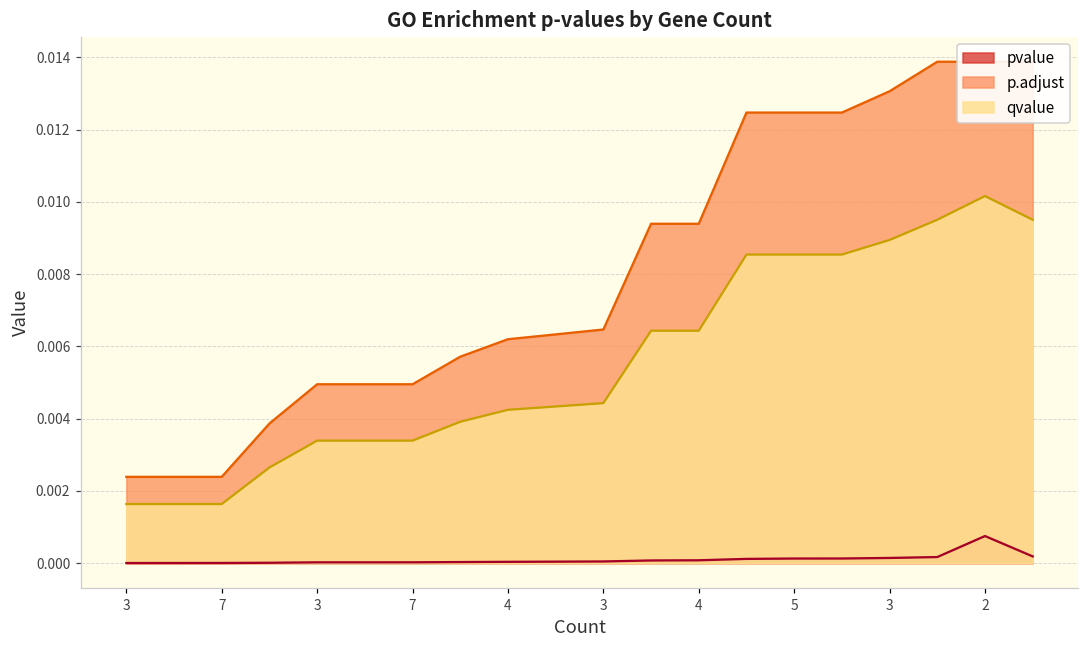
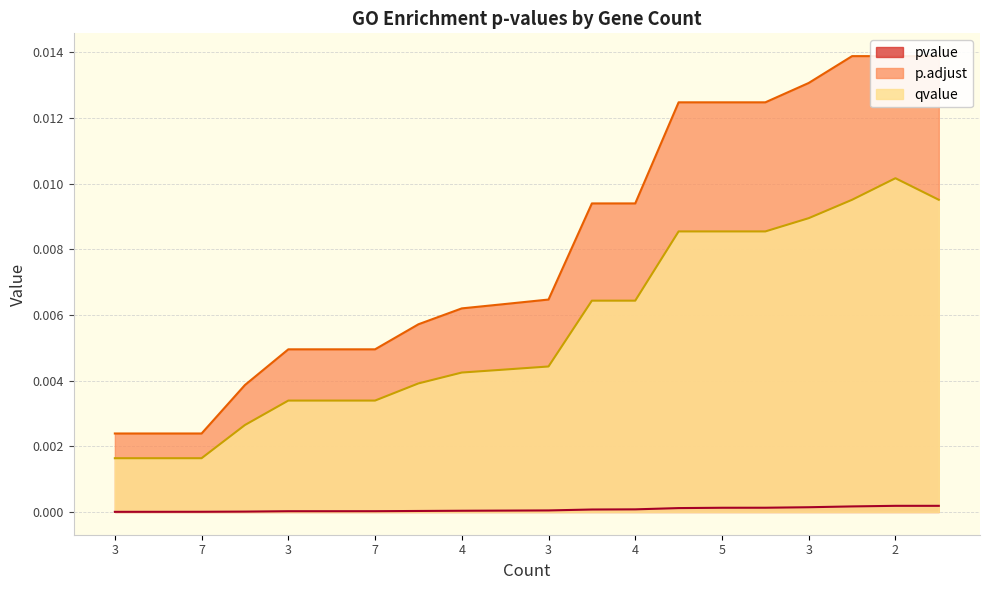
  {
    "pvalue": {
-     "2": 0.0008
+     "2": 0.0002
    },
    "qvalue": {
      "2": 0.0102
    }
  }
